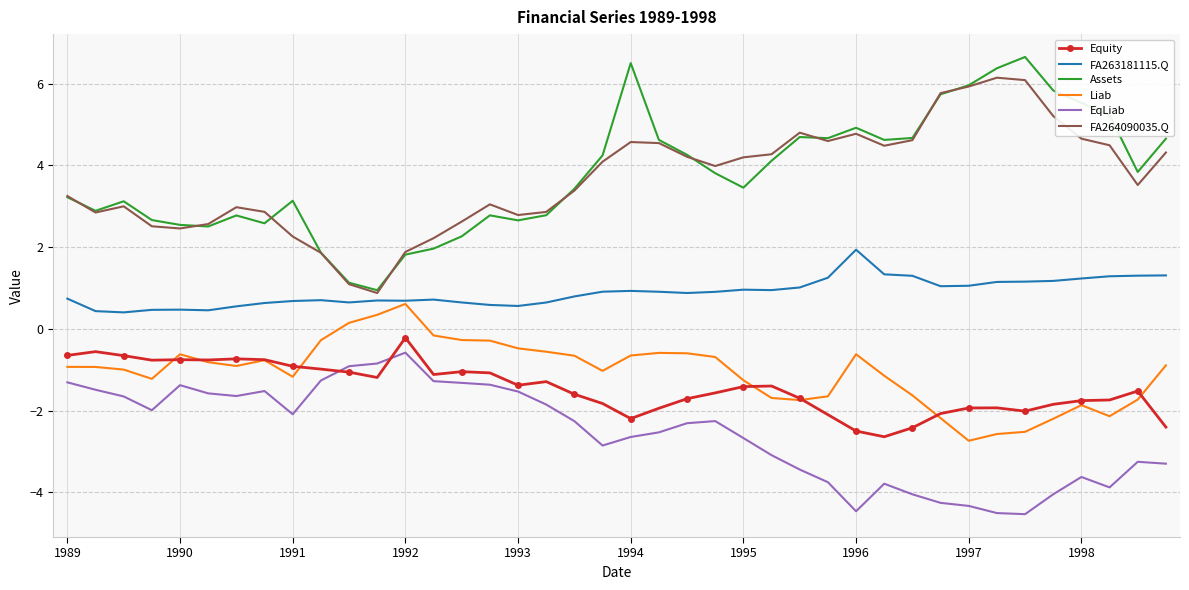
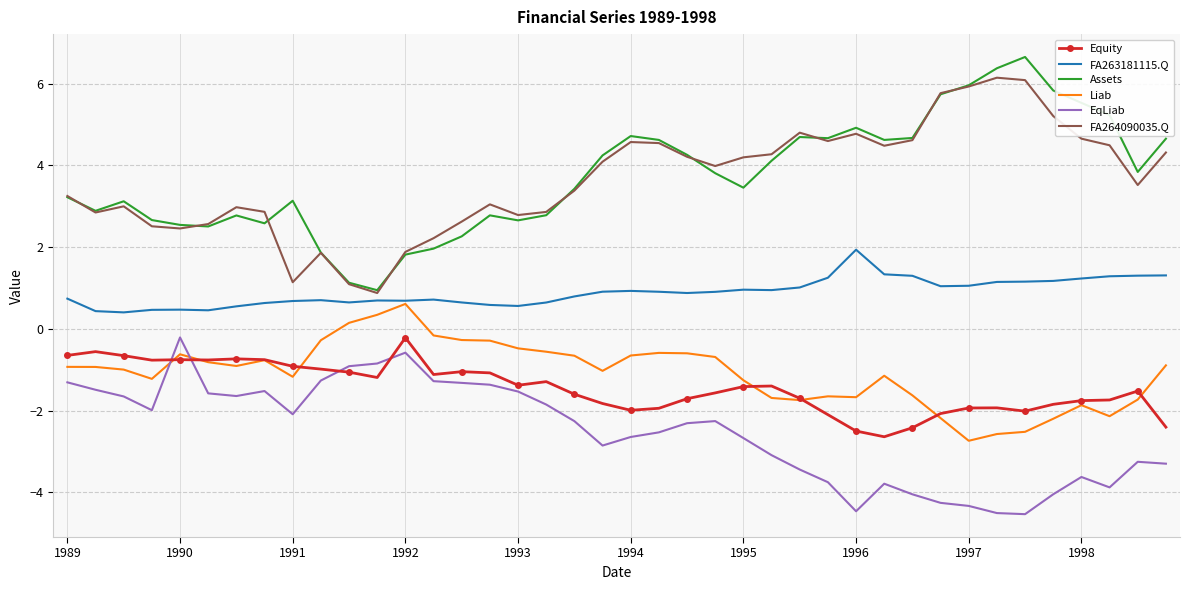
  {
    "Equity": {
      "1989": -0.7,
      "1990": -0.8,
      "1991": -0.9,
      "1992": -0.2,
      "1993": -1.4,
-     "1994": -2.2,
+     "1994": -2.0,
      "1995": -1.4,
      "1996": -2.5,
      "1997": -1.9,
      "1998": -1.8
    },
    "FA263181115.Q": {
      "1989": 0.7,
      "1990": 0.5,
      "1991": 0.7,
      "1992": 0.7,
      "1993": 0.6,
      "1994": 0.9,
      "1995": 1.0,
      "1996": 1.9,
      "1997": 1.1,
      "1998": 1.2
    },
    "Assets": {
      "1990": 2.5,
      "1991": 3.1,
      "1992": 1.8,
      "1993": 2.7,
-     "1994": 6.5,
+     "1994": 4.7,
      "1995": 3.5,
      "1996": 4.9
    },
    "Liab": {
      "1989": -0.9,
      "1990": -0.6,
      "1991": -1.2,
      "1992": 0.6,
      "1993": -0.5,
      "1994": -0.7,
      "1995": -1.3,
-     "1996": -0.6,
+     "1996": -1.7,
      "1997": -2.7,
      "1998": -1.9
    },
    "EqLiab": {
      "1989": -1.3,
-     "1990": -1.4,
+     "1990": -0.2,
      "1991": -2.1,
      "1992": -0.6,
      "1993": -1.5,
      "1994": -2.6,
      "1995": -2.7,
      "1996": -4.5,
      "1997": -4.3,
      "1998": -3.6
    },
    "FA264090035.Q": {
      "1990": 2.5,
-     "1991": 2.3,
+     "1991": 1.1,
      "1992": 1.9,
      "1993": 2.8,
      "1994": 4.6,
      "1995": 4.2,
      "1996": 4.8,
      "1998": 4.7
    }
  }
